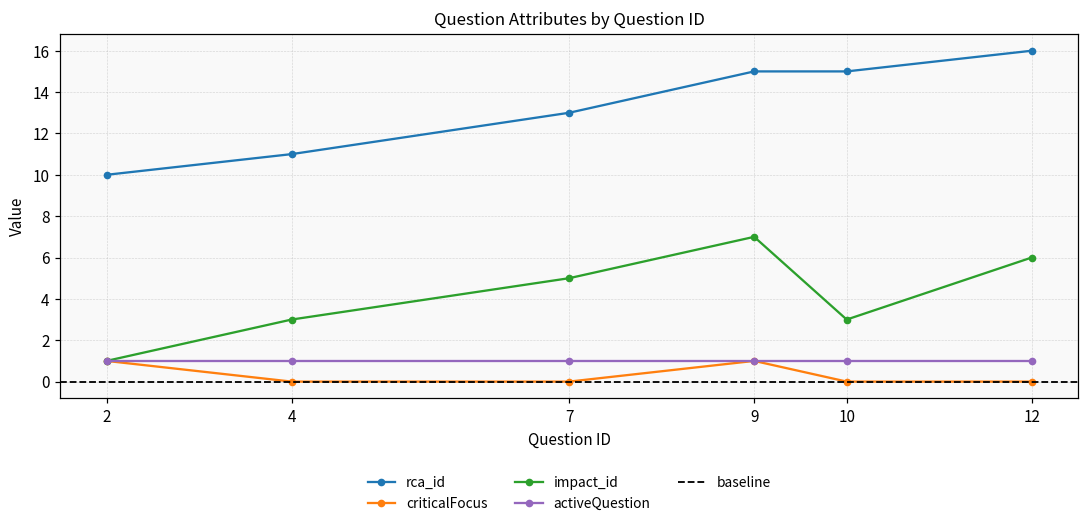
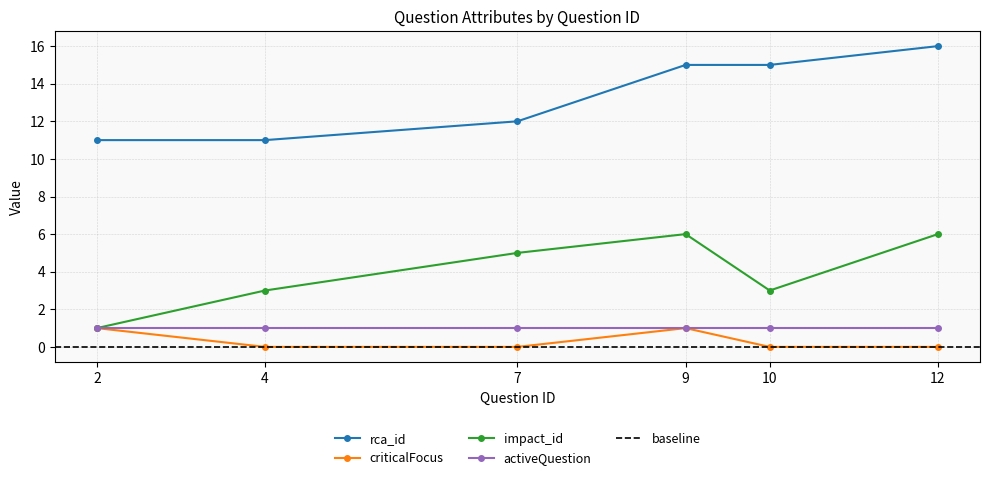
  {
    "rca_id": {
-     "2": 10,
+     "2": 11,
      "4": 11,
-     "7": 13,
+     "7": 12,
      "9": 15,
      "10": 15,
      "12": 16
    },
    "criticalFocus": {
      "4": 0,
      "7": 0,
      "10": 0,
      "12": 0
    },
    "impact_id": {
      "4": 3,
      "7": 5,
-     "9": 7,
+     "9": 6,
      "10": 3,
      "12": 6
    },
    "activeQuestion": {
      "4": 1,
      "7": 1,
      "10": 1,
      "12": 1
    }
  }
